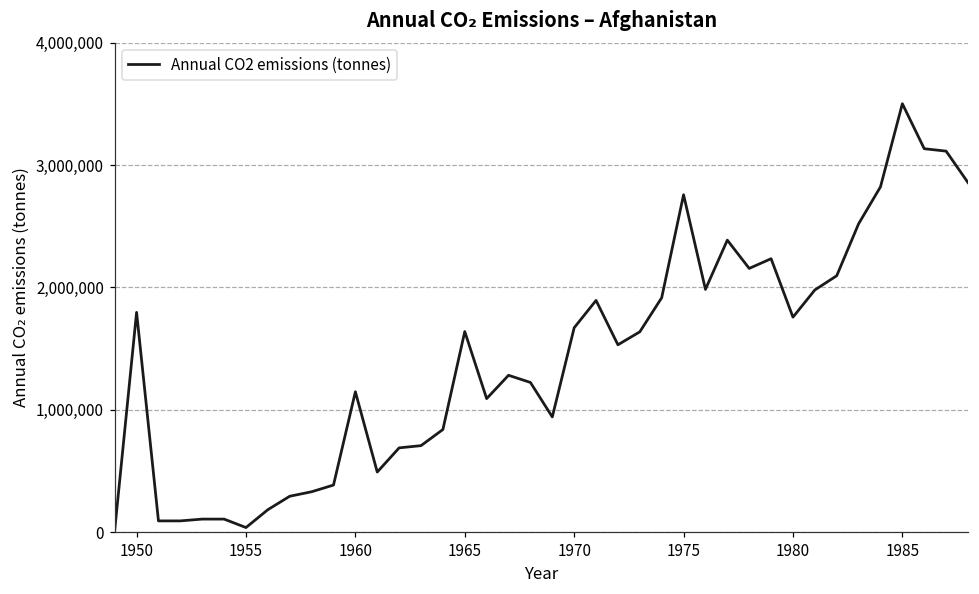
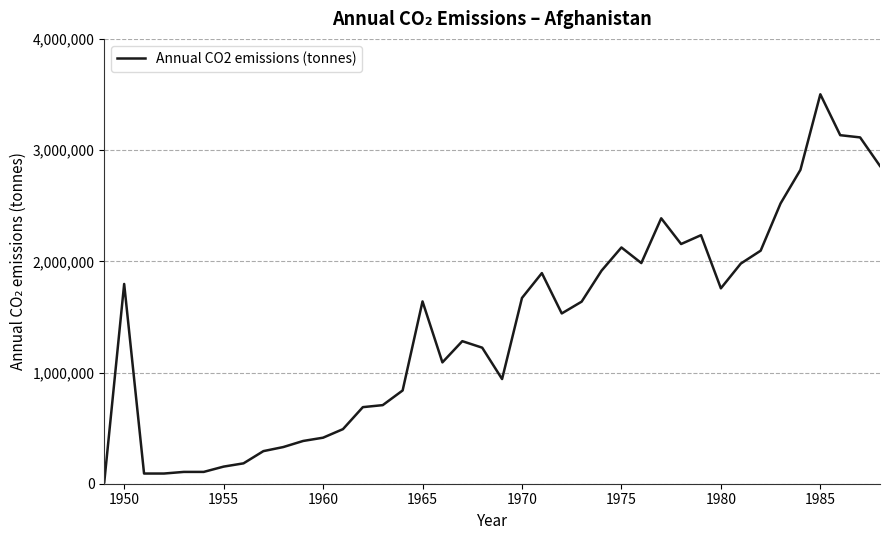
  {
    "1950": "1,800,000",
-   "1955": "40,000",
-   "1960": "1,150,000",
+   "1955": "150,000",
+   "1960": "410,000",
    "1965": "1,640,000",
    "1970": "1,670,000",
-   "1975": "2,760,000",
+   "1975": "2,120,000",
    "1980": "1,760,000",
    "1985": "3,500,000"
  }
